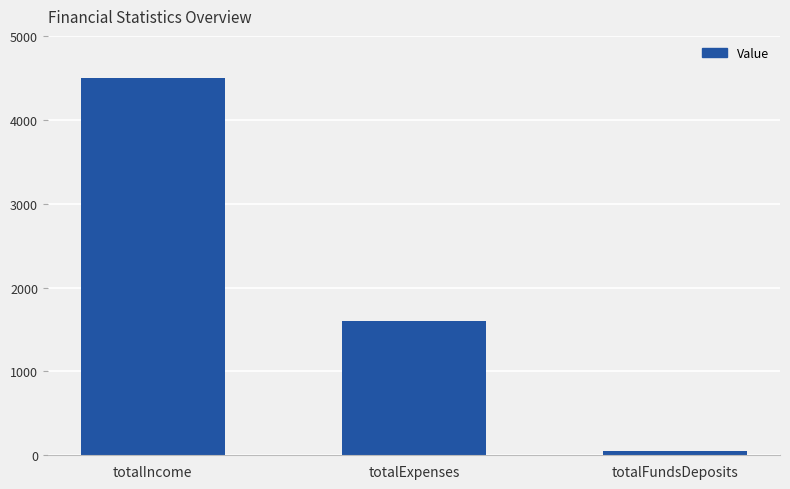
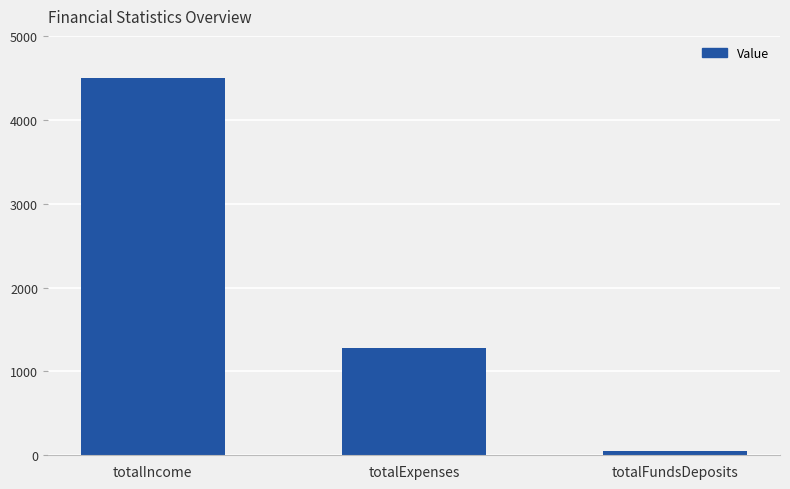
  {
    "totalIncome": 4500,
-   "totalExpenses": 1600,
+   "totalExpenses": 1300,
    "totalFundsDeposits": 100
  }
